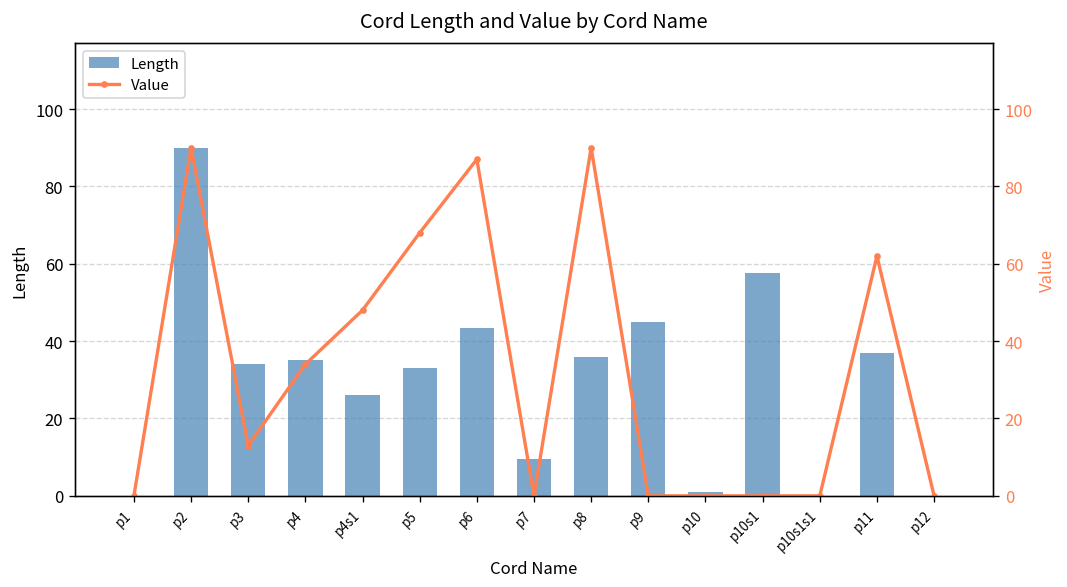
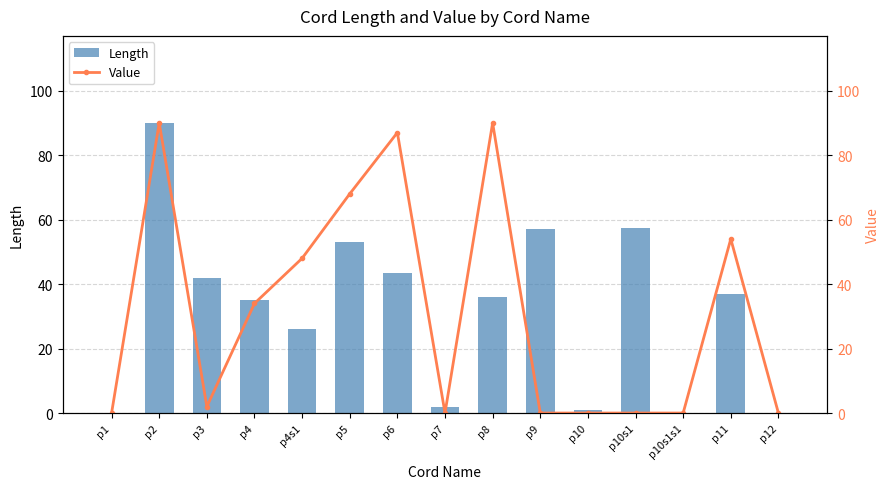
  {
    "Length": {
      "p1": 0,
      "p2": 90,
-     "p3": 34,
+     "p3": 42,
      "p4": 35,
      "p4s1": 26,
-     "p5": 33,
+     "p5": 53,
      "p6": 44,
-     "p7": 9,
+     "p7": 2,
      "p8": 36,
-     "p9": 45,
+     "p9": 57,
      "p10": 1,
      "p10s1": 58,
      "p10s1s1": 0,
      "p11": 37,
      "p12": 0
    },
    "Value": {
      "p1": 0,
      "p2": 90,
-     "p3": 13,
+     "p3": 2,
      "p4": 34,
      "p4s1": 48,
      "p5": 68,
      "p6": 87,
      "p7": 0,
      "p8": 90,
      "p9": 0,
      "p10": 0,
      "p10s1": 0,
      "p10s1s1": 0,
-     "p11": 62,
+     "p11": 54,
      "p12": 0
    }
  }
